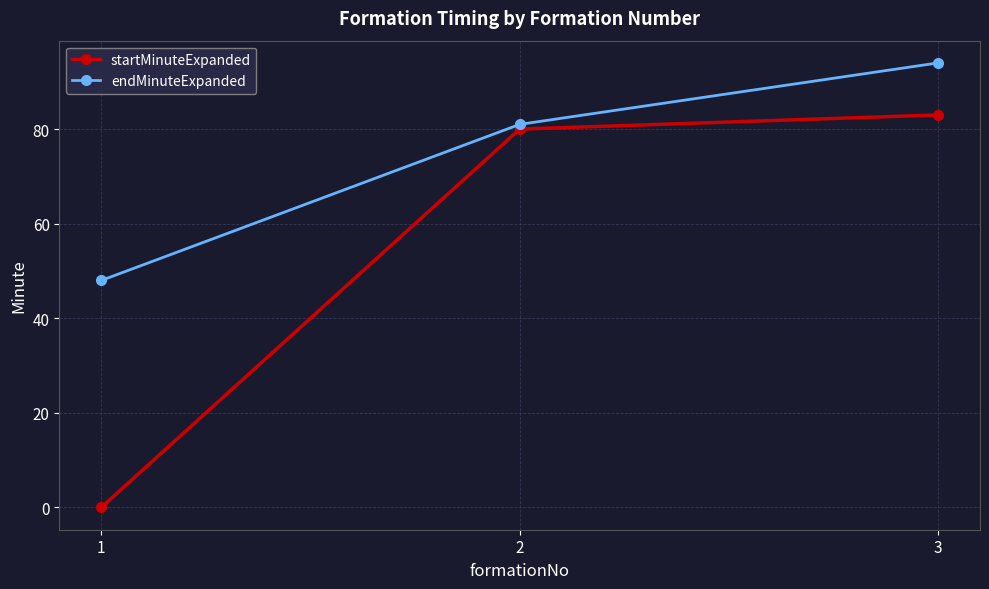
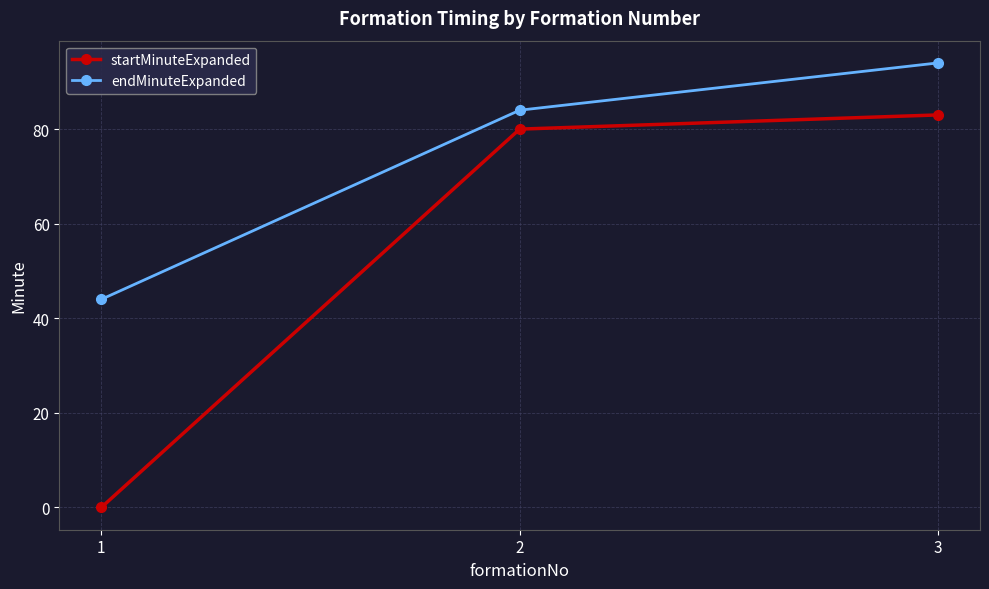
  {
    "startMinuteExpanded": {
      "1": 0,
      "2": 80,
      "3": 83
    },
    "endMinuteExpanded": {
-     "1": 48,
-     "2": 81,
+     "1": 44,
+     "2": 84,
      "3": 94
    }
  }
